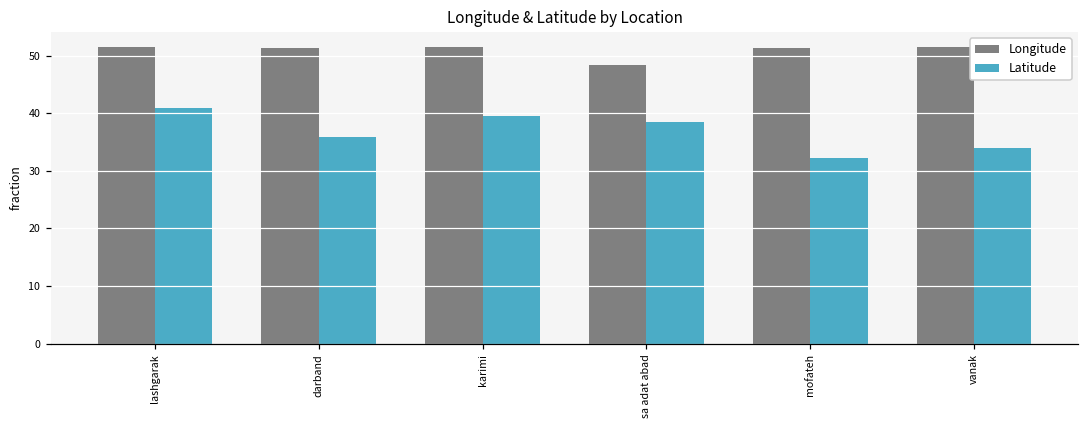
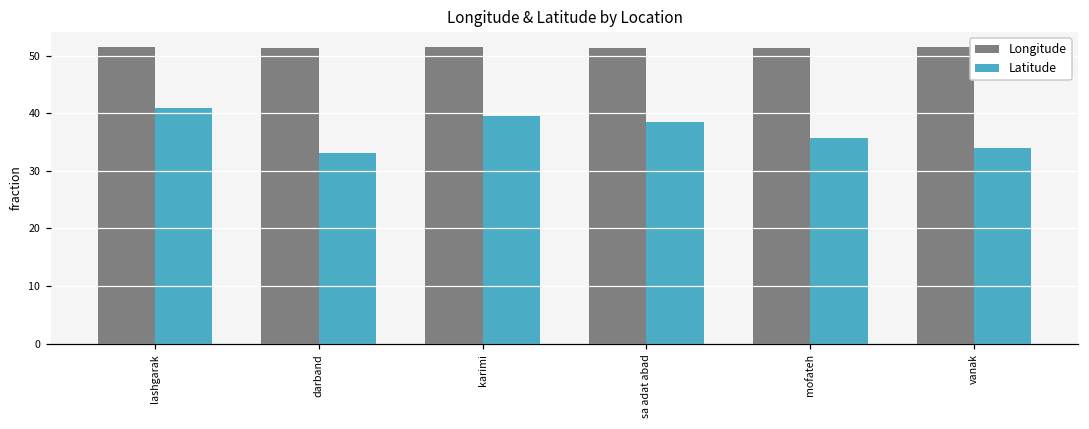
  {
    "Longitude": {
      "lashgarak": 52,
      "darband": 51,
      "karimi": 51,
-     "sa adat abad": 48,
+     "sa adat abad": 51,
      "mofateh": 51,
      "vanak": 51
    },
    "Latitude": {
      "lashgarak": 41,
-     "darband": 36,
+     "darband": 33,
      "karimi": 39,
      "sa adat abad": 38,
-     "mofateh": 32,
+     "mofateh": 36,
      "vanak": 34
    }
  }
